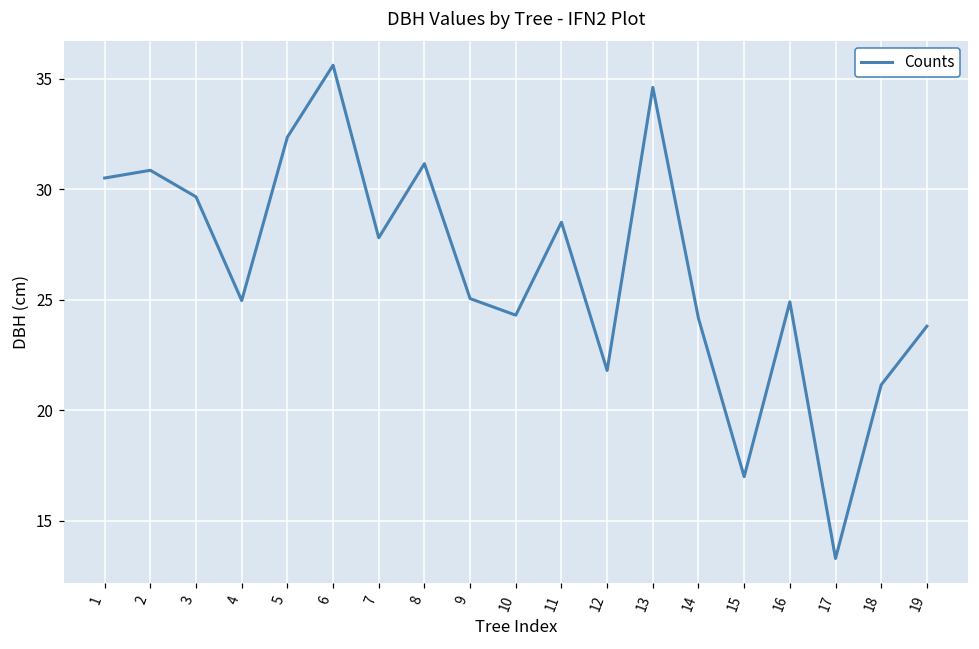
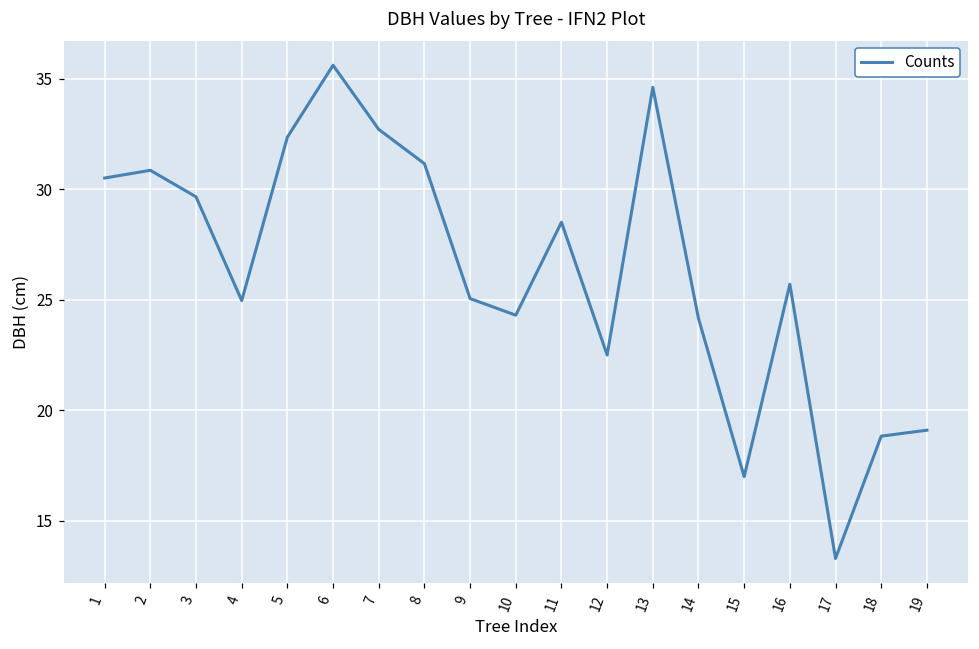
  {
    "1": 30.5,
    "2": 30.9,
    "3": 29.7,
    "4": 25.0,
    "5": 32.4,
    "6": 35.6,
-   "7": 27.8,
+   "7": 32.7,
    "8": 31.2,
    "9": 25.1,
    "10": 24.3,
    "11": 28.5,
-   "12": 21.8,
+   "12": 22.5,
    "13": 34.6,
    "14": 24.2,
    "15": 17.0,
-   "16": 24.9,
+   "16": 25.7,
    "17": 13.3,
-   "18": 21.2,
-   "19": 23.8
+   "18": 18.8,
+   "19": 19.1
  }
